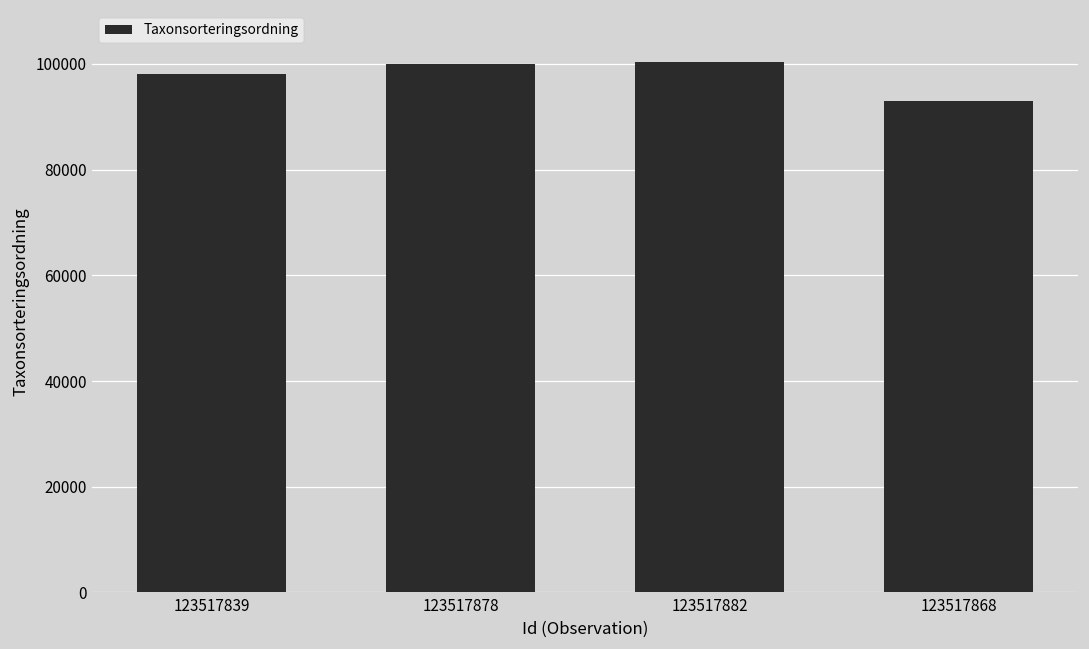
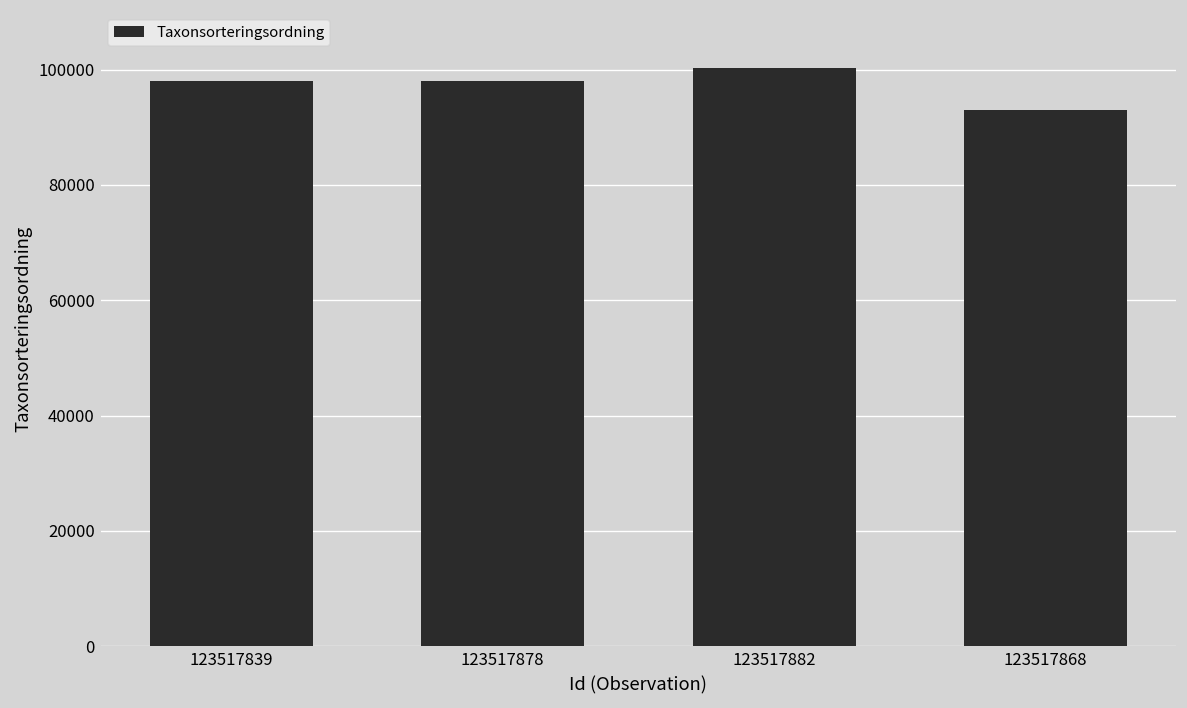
  {
    "123517839": 98000,
-   "123517878": 100000,
+   "123517878": 98000,
    "123517882": 100000,
    "123517868": 93000
  }
